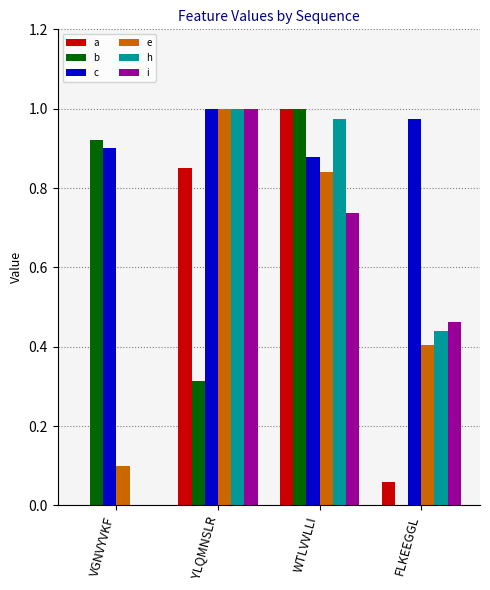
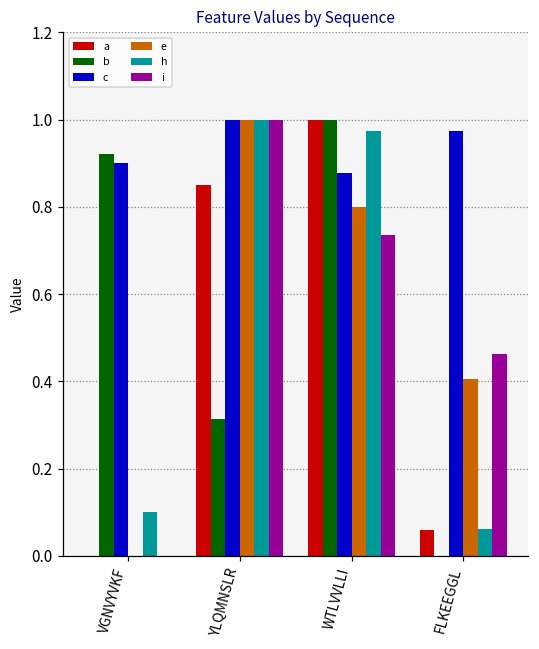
  {
    "a": {
      "VGNVYVKF": 0.00,
      "YLQMNSLR": 0.85,
      "WTLVVLLI": 1.00,
      "FLKEEGGL": 0.06
    },
    "b": {
      "VGNVYVKF": 0.92,
      "YLQMNSLR": 0.31,
      "WTLVVLLI": 1.00,
      "FLKEEGGL": 0.00
    },
    "c": {
      "VGNVYVKF": 0.90,
      "YLQMNSLR": 1.00,
      "WTLVVLLI": 0.88,
      "FLKEEGGL": 0.97
    },
    "e": {
-     "VGNVYVKF": 0.1,
+     "VGNVYVKF": 0.0,
      "YLQMNSLR": 1.00,
-     "WTLVVLLI": 0.84,
+     "WTLVVLLI": 0.80,
      "FLKEEGGL": 0.40
    },
    "h": {
-     "VGNVYVKF": 0.0,
+     "VGNVYVKF": 0.1,
      "YLQMNSLR": 1.00,
      "WTLVVLLI": 0.97,
-     "FLKEEGGL": 0.44
+     "FLKEEGGL": 0.06
    },
    "i": {
      "VGNVYVKF": 0.00,
      "YLQMNSLR": 1.00,
      "WTLVVLLI": 0.74,
      "FLKEEGGL": 0.46
    }
  }
